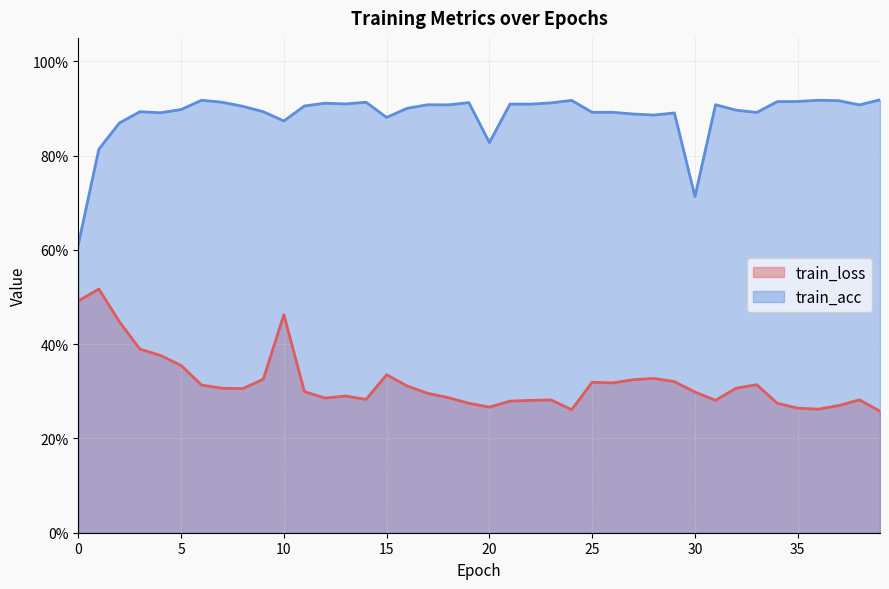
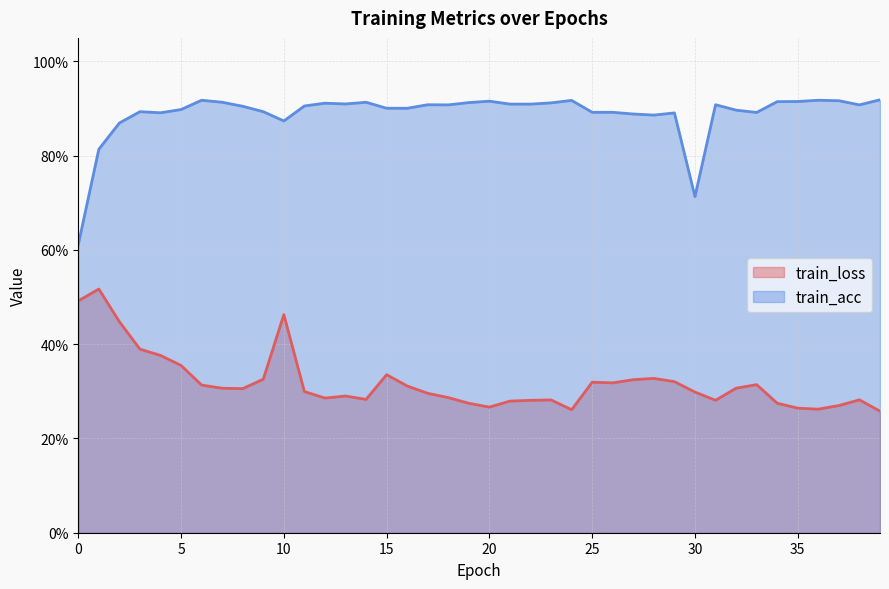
  {
    "train_loss": {
      "0": "49%",
      "5": "35%",
      "10": "46%",
      "15": "34%",
      "20": "27%",
      "25": "32%",
      "30": "30%",
      "35": "26%"
    },
    "train_acc": {
      "0": "61%",
      "5": "90%",
      "10": "87%",
-     "15": "88%",
-     "20": "83%",
+     "15": "90%",
+     "20": "92%",
      "25": "89%",
      "30": "71%",
      "35": "92%"
    }
  }
